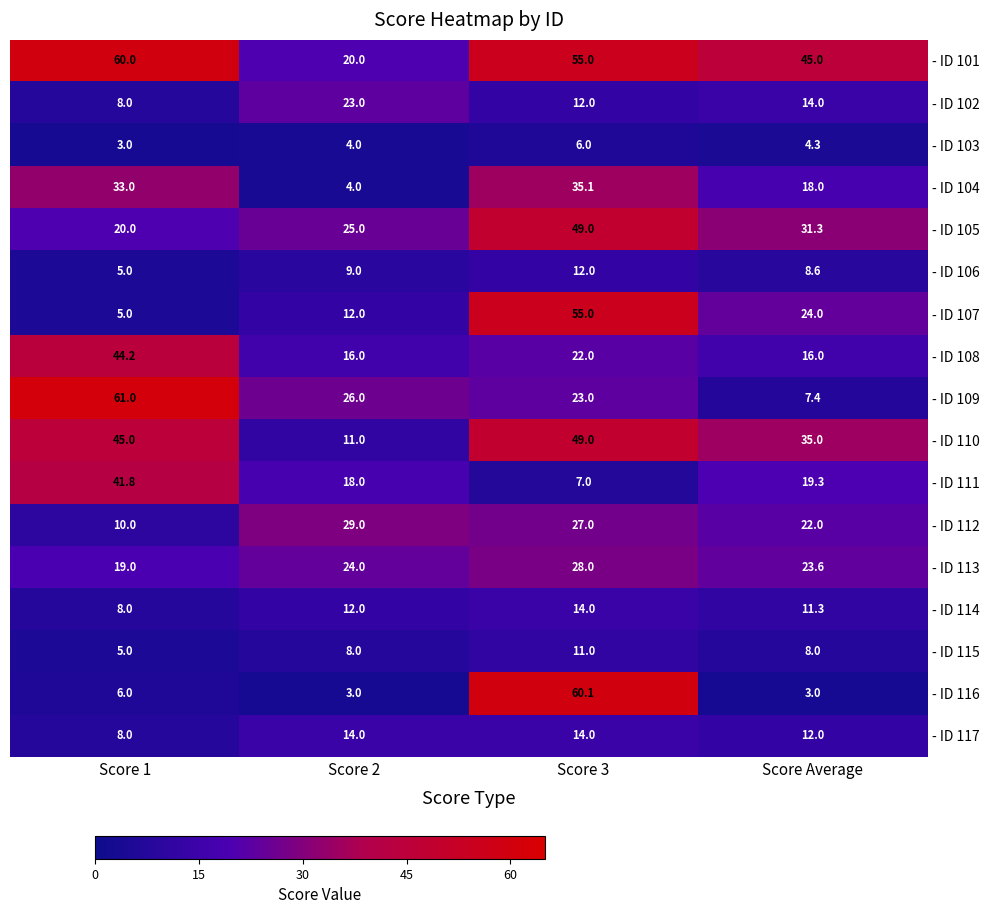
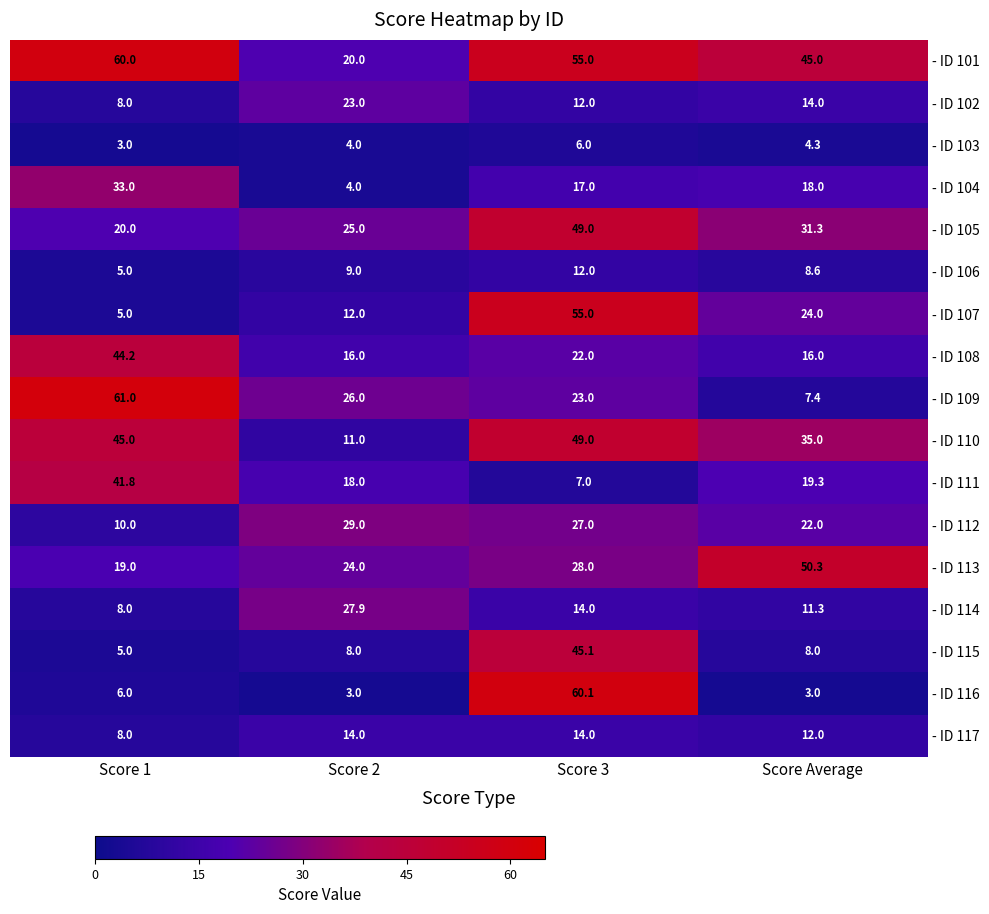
  {
    "- ID 101": {
      "Score 1": 60.0,
      "Score 2": 20.0,
      "Score 3": 55.0,
      "Score Average": 45.0
    },
    "- ID 102": {
      "Score 1": 8.0,
      "Score 2": 23.0,
      "Score 3": 12.0,
      "Score Average": 14.0
    },
    "- ID 103": {
      "Score 1": 3.0,
      "Score 2": 4.0,
      "Score 3": 6.0,
      "Score Average": 4.3
    },
    "- ID 104": {
      "Score 1": 33.0,
      "Score 2": 4.0,
-     "Score 3": 35.1,
+     "Score 3": 17.0,
      "Score Average": 18.0
    },
    "- ID 105": {
      "Score 1": 20.0,
      "Score 2": 25.0,
      "Score 3": 49.0,
      "Score Average": 31.3
    },
    "- ID 106": {
      "Score 1": 5.0,
      "Score 2": 9.0,
      "Score 3": 12.0,
      "Score Average": 8.6
    },
    "- ID 107": {
      "Score 1": 5.0,
      "Score 2": 12.0,
      "Score 3": 55.0,
      "Score Average": 24.0
    },
    "- ID 108": {
      "Score 1": 44.2,
      "Score 2": 16.0,
      "Score 3": 22.0,
      "Score Average": 16.0
    },
    "- ID 109": {
      "Score 1": 61.0,
      "Score 2": 26.0,
      "Score 3": 23.0,
      "Score Average": 7.4
    },
    "- ID 110": {
      "Score 1": 45.0,
      "Score 2": 11.0,
      "Score 3": 49.0,
      "Score Average": 35.0
    },
    "- ID 111": {
      "Score 1": 41.8,
      "Score 2": 18.0,
      "Score 3": 7.0,
      "Score Average": 19.3
    },
    "- ID 112": {
      "Score 1": 10.0,
      "Score 2": 29.0,
      "Score 3": 27.0,
      "Score Average": 22.0
    },
    "- ID 113": {
      "Score 1": 19.0,
      "Score 2": 24.0,
      "Score 3": 28.0,
-     "Score Average": 23.6
+     "Score Average": 50.3
    },
    "- ID 114": {
      "Score 1": 8.0,
-     "Score 2": 12.0,
+     "Score 2": 27.9,
      "Score 3": 14.0,
      "Score Average": 11.3
    },
    "- ID 115": {
      "Score 1": 5.0,
      "Score 2": 8.0,
-     "Score 3": 11.0,
+     "Score 3": 45.1,
      "Score Average": 8.0
    },
    "- ID 116": {
      "Score 1": 6.0,
      "Score 2": 3.0,
      "Score 3": 60.1,
      "Score Average": 3.0
    },
    "- ID 117": {
      "Score 1": 8.0,
      "Score 2": 14.0,
      "Score 3": 14.0,
      "Score Average": 12.0
    }
  }
